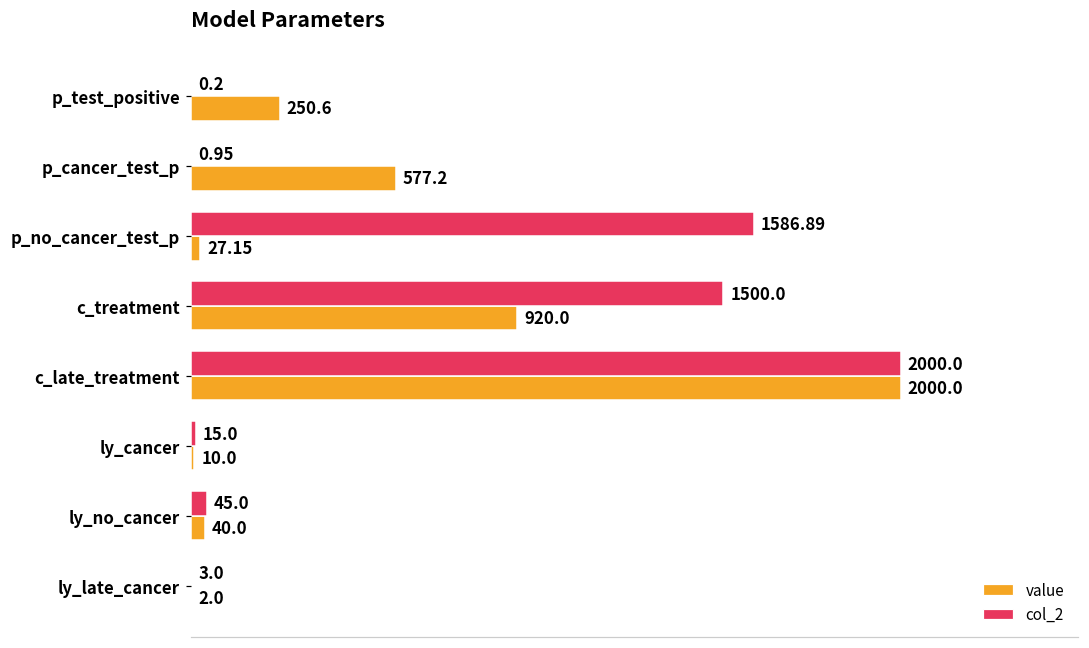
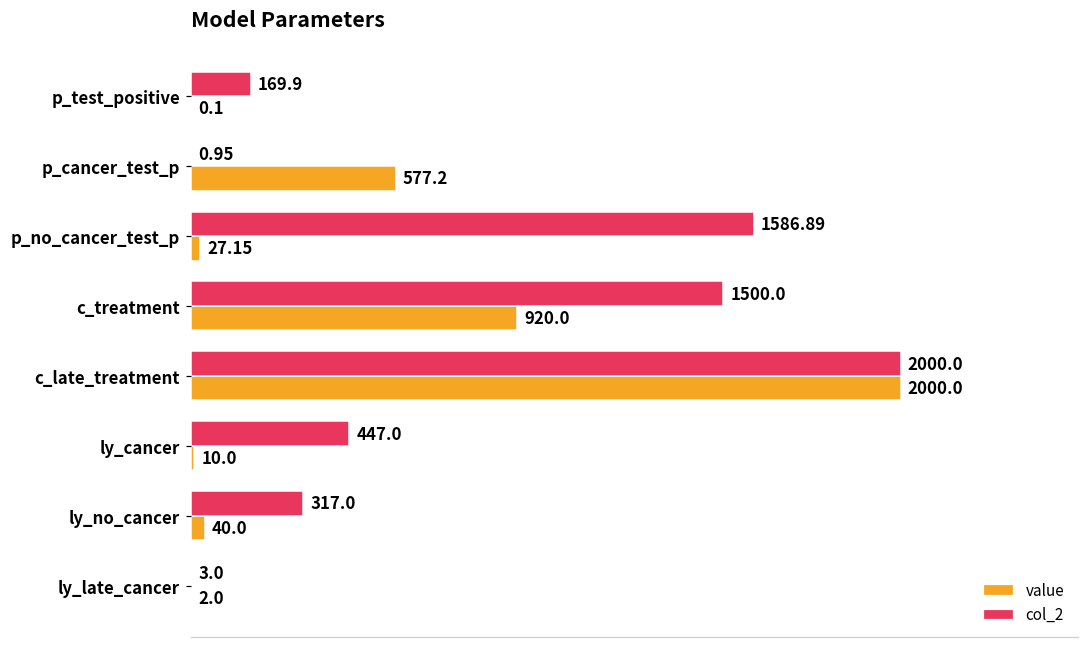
  {
    "value": {
-     "p_test_positive": 250.6,
+     "p_test_positive": 0.1,
      "p_cancer_test_p": 577.2,
      "p_no_cancer_test_p": 27.15,
      "c_treatment": 920.0,
      "c_late_treatment": 2000.0,
      "ly_cancer": 10.0,
      "ly_no_cancer": 40.0,
      "ly_late_cancer": 2.0
    },
    "col_2": {
-     "p_test_positive": 0.2,
+     "p_test_positive": 169.9,
      "p_cancer_test_p": 0.95,
      "p_no_cancer_test_p": 1586.89,
      "c_treatment": 1500.0,
      "c_late_treatment": 2000.0,
-     "ly_cancer": 15.0,
-     "ly_no_cancer": 45.0,
+     "ly_cancer": 447.0,
+     "ly_no_cancer": 317.0,
      "ly_late_cancer": 3.0
    }
  }
